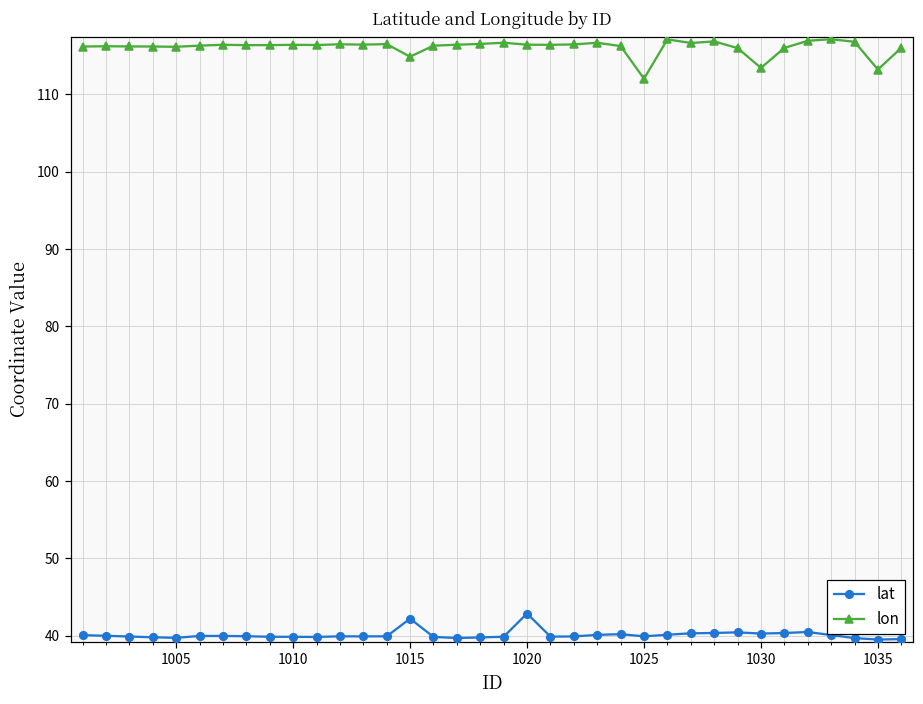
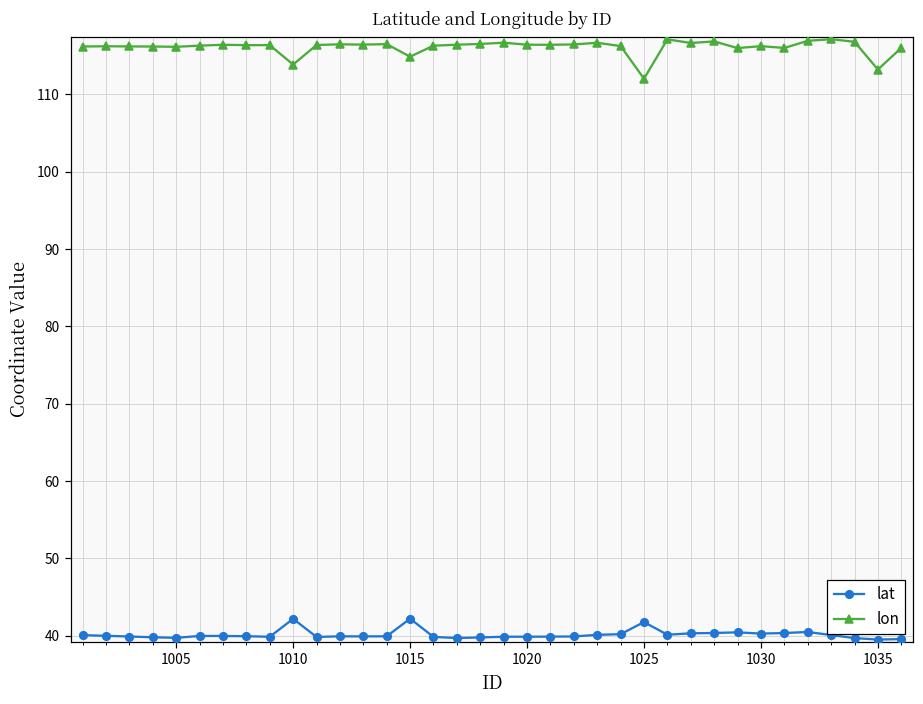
  {
    "lat": {
      "1005": 40,
-     "1010": 40,
+     "1010": 42,
      "1015": 42,
-     "1020": 43,
-     "1025": 40,
+     "1020": 40,
+     "1025": 42,
      "1030": 40,
      "1035": 40
    },
    "lon": {
      "1005": 116,
-     "1010": 116,
+     "1010": 114,
      "1015": 115,
      "1020": 116,
      "1025": 112,
-     "1030": 113,
+     "1030": 116,
      "1035": 113
    }
  }
